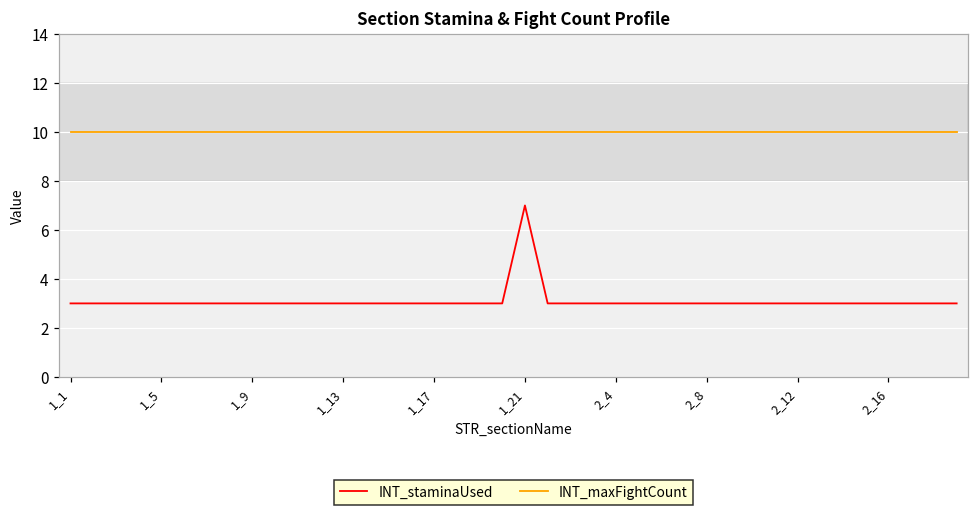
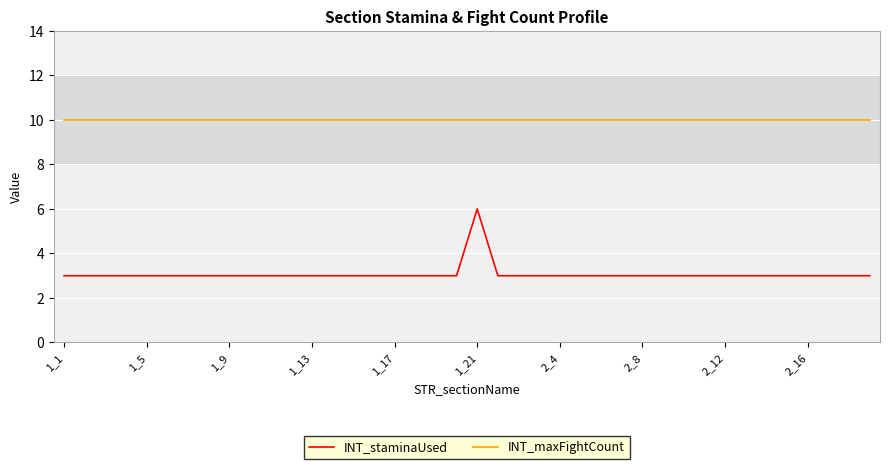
  {
    "INT_staminaUsed": {
      "1_1": 3,
      "1_5": 3,
      "1_9": 3,
      "1_13": 3,
      "1_17": 3,
-     "1_21": 7,
+     "1_21": 6,
      "2_4": 3,
      "2_8": 3,
      "2_12": 3,
      "2_16": 3
    },
    "INT_maxFightCount": {
      "1_1": 10,
      "1_5": 10,
      "1_9": 10,
      "1_13": 10,
      "1_17": 10,
      "1_21": 10,
      "2_4": 10,
      "2_8": 10,
      "2_12": 10,
      "2_16": 10
    }
  }
